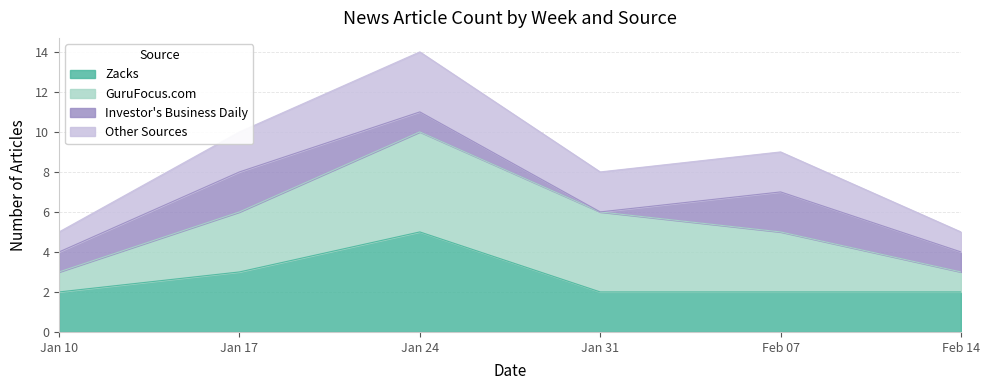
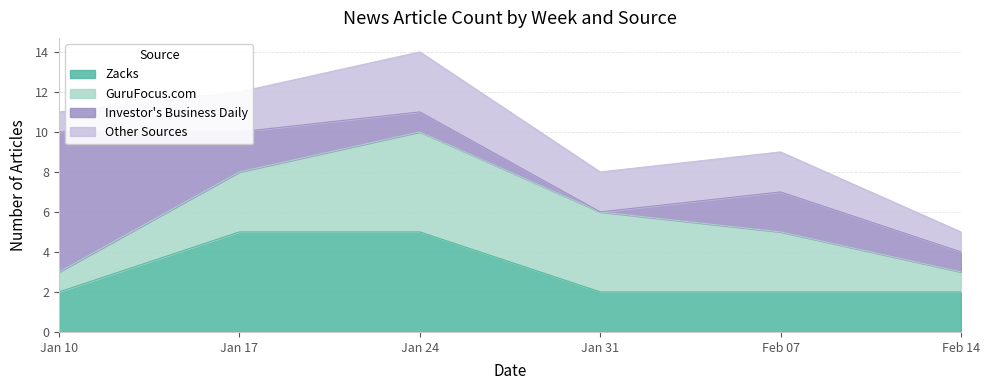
  {
    "Zacks": {
      "Jan 10": 2,
-     "Jan 17": 3,
+     "Jan 17": 5,
      "Jan 24": 5,
      "Jan 31": 2,
      "Feb 07": 2,
      "Feb 14": 2
    },
    "Investor's Business Daily": {
-     "Jan 10": 1,
+     "Jan 10": 7,
      "Jan 24": 1,
      "Feb 07": 2,
      "Feb 14": 1
    }
  }
